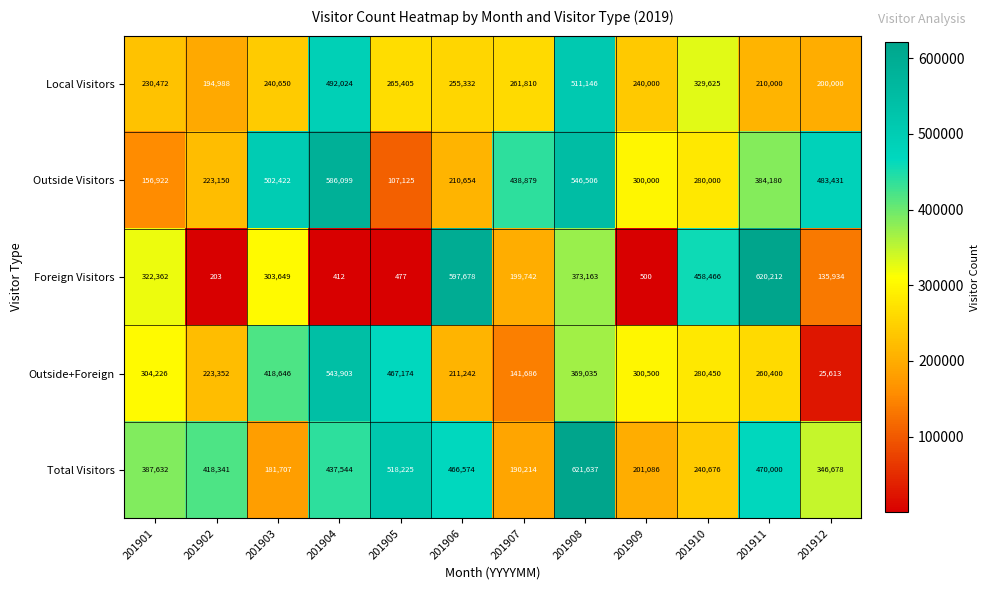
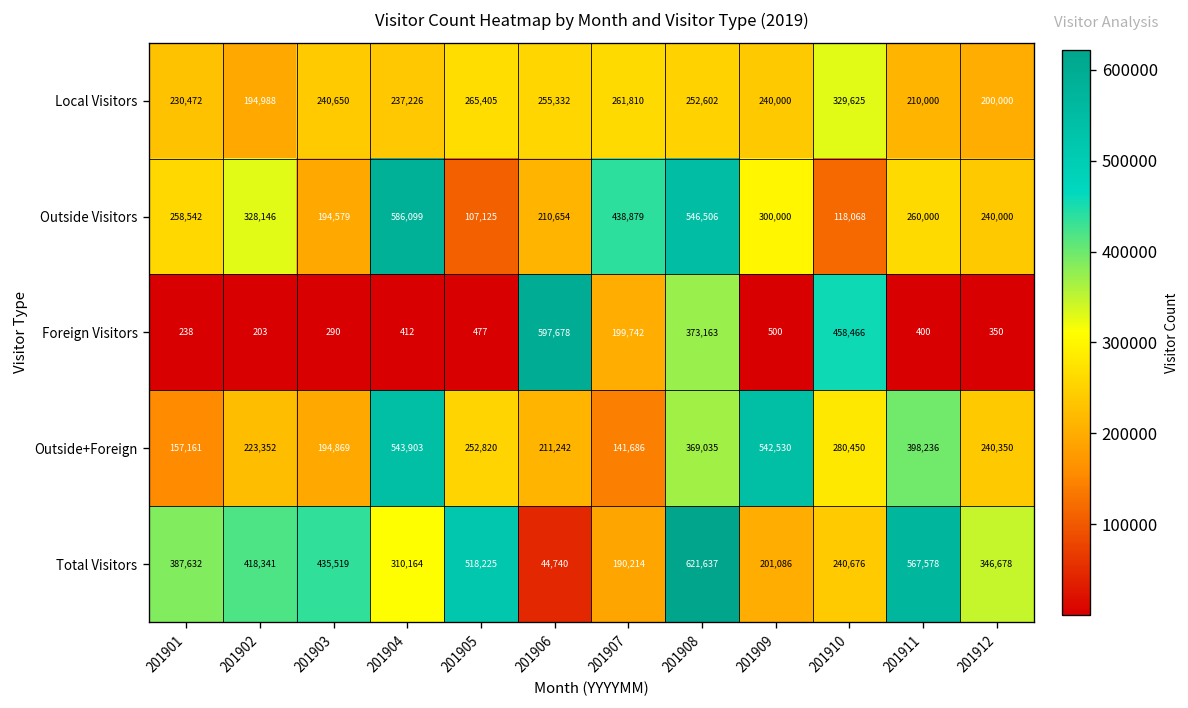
  {
    "Local Visitors": {
      "201901": "230,472",
      "201902": "194,988",
      "201903": "240,650",
-     "201904": "492,024",
+     "201904": "237,226",
      "201905": "265,405",
      "201906": "255,332",
      "201907": "261,810",
-     "201908": "511,146",
+     "201908": "252,602",
      "201909": "240,000",
      "201910": "329,625",
      "201911": "210,000",
      "201912": "200,000"
    },
    "Outside Visitors": {
-     "201901": "156,922",
-     "201902": "223,150",
-     "201903": "502,422",
+     "201901": "258,542",
+     "201902": "328,146",
+     "201903": "194,579",
      "201904": "586,099",
      "201905": "107,125",
      "201906": "210,654",
      "201907": "438,879",
      "201908": "546,506",
      "201909": "300,000",
-     "201910": "280,000",
-     "201911": "384,180",
-     "201912": "483,431"
+     "201910": "118,068",
+     "201911": "260,000",
+     "201912": "240,000"
    },
    "Foreign Visitors": {
-     "201901": "322,362",
+     "201901": "238",
      "201902": "203",
-     "201903": "303,649",
+     "201903": "290",
      "201904": "412",
      "201905": "477",
      "201906": "597,678",
      "201907": "199,742",
      "201908": "373,163",
      "201909": "500",
      "201910": "458,466",
-     "201911": "620,212",
-     "201912": "135,934"
+     "201911": "400",
+     "201912": "350"
    },
    "Outside+Foreign": {
-     "201901": "304,226",
+     "201901": "157,161",
      "201902": "223,352",
-     "201903": "418,646",
+     "201903": "194,869",
      "201904": "543,903",
-     "201905": "467,174",
+     "201905": "252,820",
      "201906": "211,242",
      "201907": "141,686",
      "201908": "369,035",
-     "201909": "300,500",
+     "201909": "542,530",
      "201910": "280,450",
-     "201911": "260,400",
-     "201912": "25,613"
+     "201911": "398,236",
+     "201912": "240,350"
    },
    "Total Visitors": {
      "201901": "387,632",
      "201902": "418,341",
-     "201903": "181,707",
-     "201904": "437,544",
+     "201903": "435,519",
+     "201904": "310,164",
      "201905": "518,225",
-     "201906": "466,574",
+     "201906": "44,740",
      "201907": "190,214",
      "201908": "621,637",
      "201909": "201,086",
      "201910": "240,676",
-     "201911": "470,000",
+     "201911": "567,578",
      "201912": "346,678"
    }
  }
